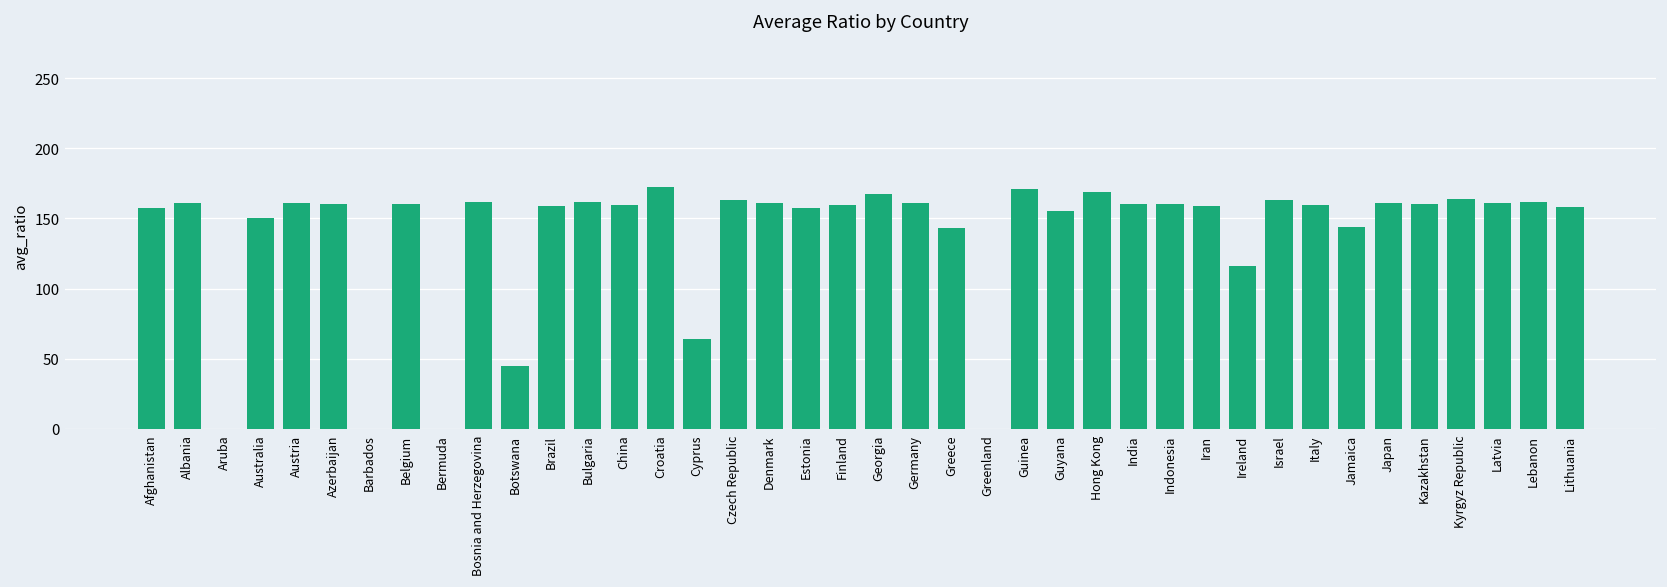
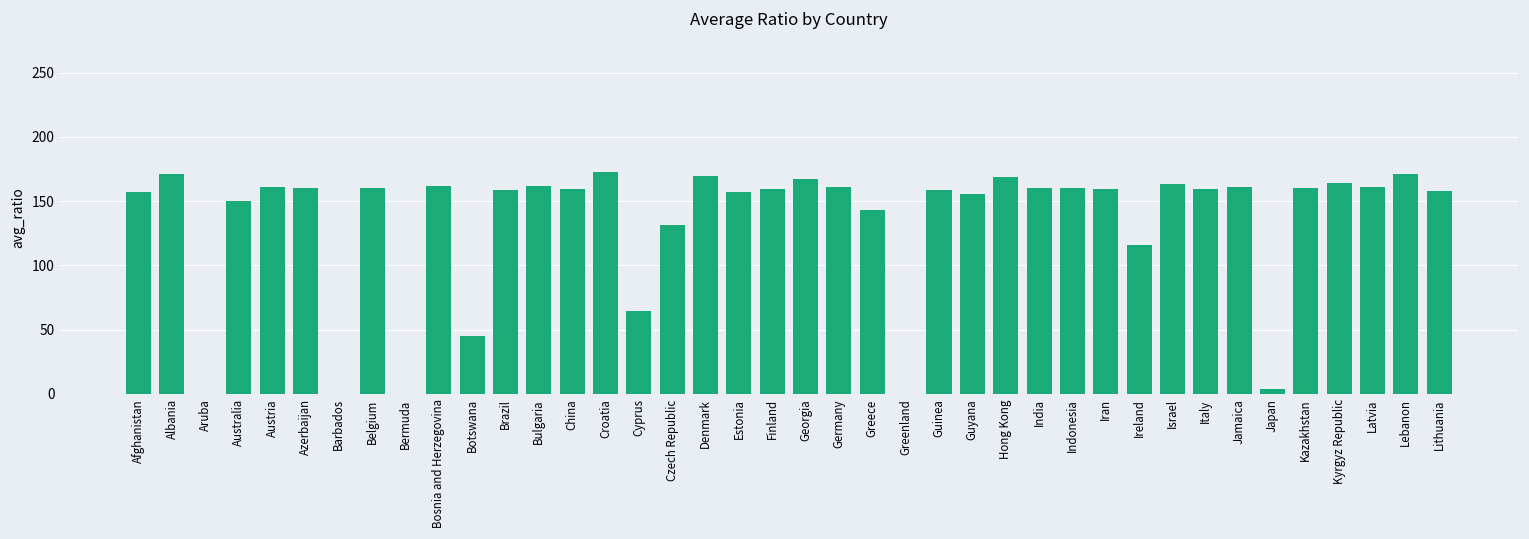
  {
    "Afghanistan": 157,
-   "Albania": 161,
+   "Albania": 171,
    "Aruba": 0,
    "Australia": 150,
    "Austria": 161,
    "Azerbaijan": 160,
    "Barbados": 0,
    "Belgium": 160,
    "Bermuda": 0,
    "Bosnia and Herzegovina": 162,
    "Botswana": 45,
    "Brazil": 159,
    "Bulgaria": 162,
    "China": 159,
    "Croatia": 173,
    "Cyprus": 64,
-   "Czech Republic": 163,
-   "Denmark": 161,
+   "Czech Republic": 131,
+   "Denmark": 170,
    "Estonia": 158,
    "Finland": 160,
    "Georgia": 167,
    "Germany": 161,
    "Greece": 143,
    "Greenland": 0,
-   "Guinea": 171,
+   "Guinea": 159,
    "Guyana": 156,
    "Hong Kong": 169,
    "India": 161,
    "Indonesia": 160,
    "Iran": 159,
    "Ireland": 116,
    "Israel": 163,
    "Italy": 160,
-   "Jamaica": 144,
-   "Japan": 161,
+   "Jamaica": 161,
+   "Japan": 4,
    "Kazakhstan": 161,
    "Kyrgyz Republic": 164,
    "Latvia": 161,
-   "Lebanon": 162,
+   "Lebanon": 171,
    "Lithuania": 158
  }
